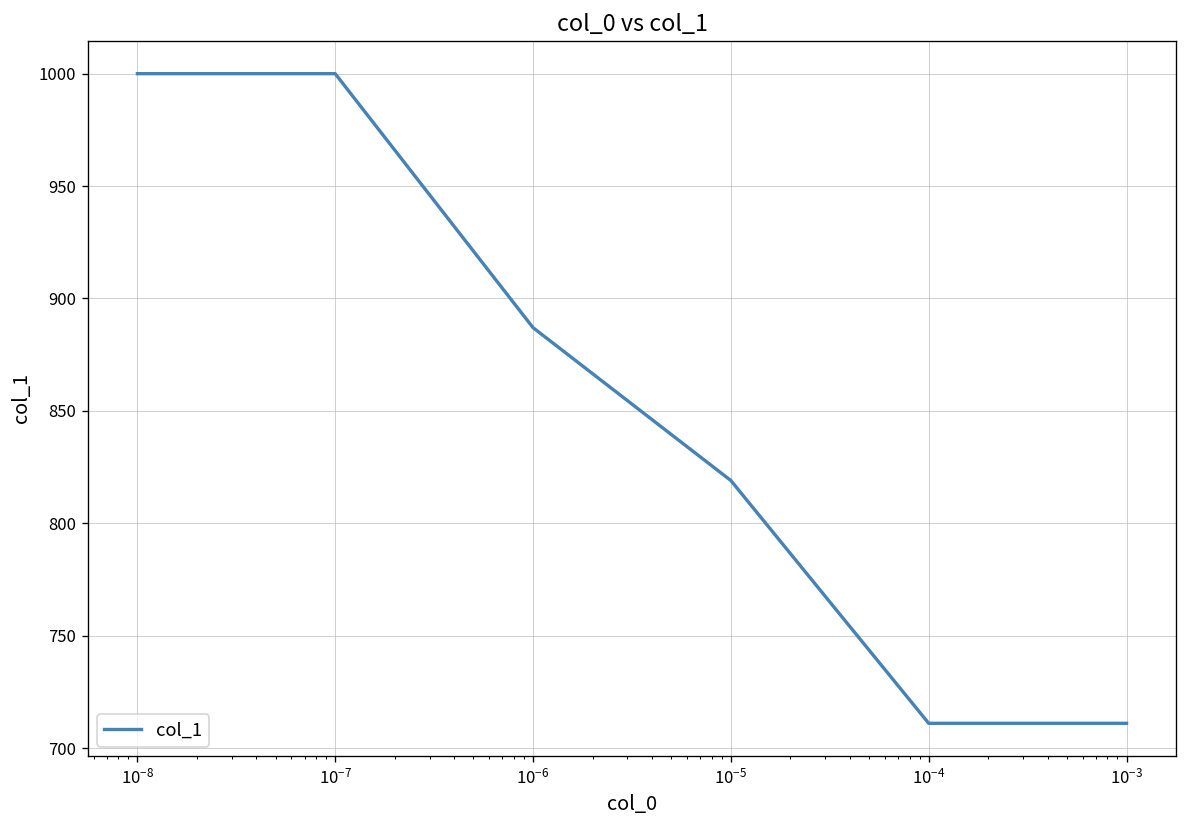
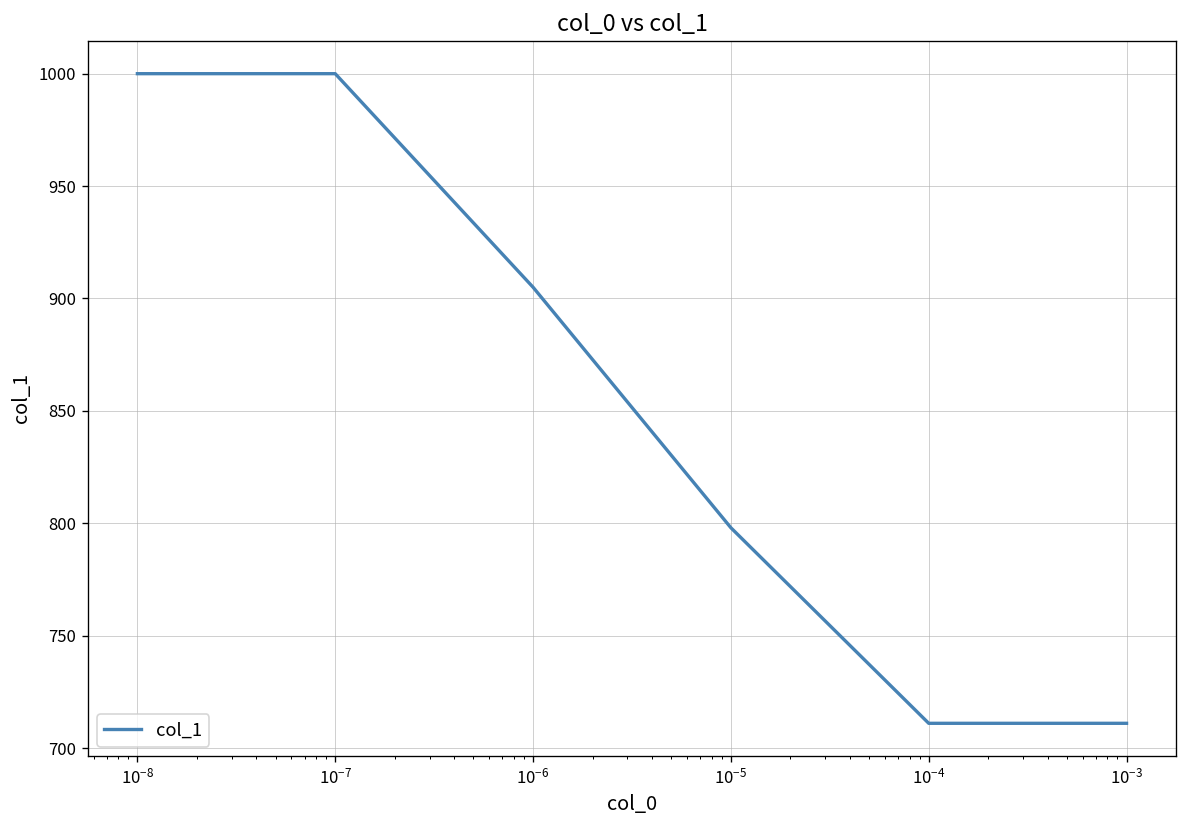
  {
    "10^-8": 1000,
    "10^-7": 1000,
-   "10^-6": 887,
-   "10^-5": 819,
+   "10^-6": 905,
+   "10^-5": 798,
    "10^-4": 711,
    "10^-3": 711
  }
